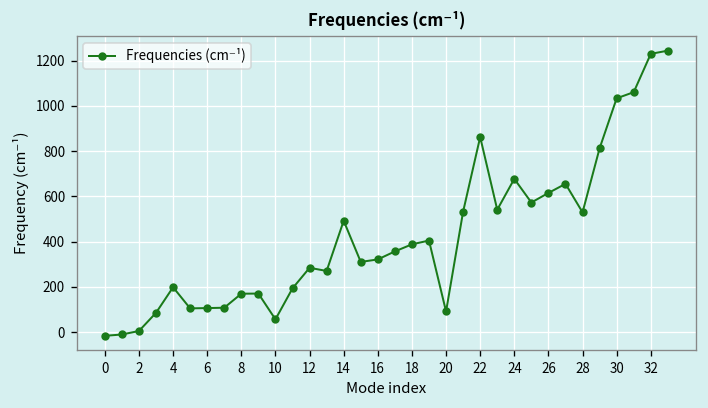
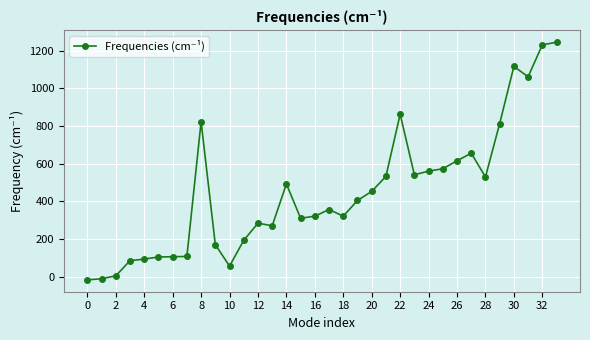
  {
    "0": -20,
    "2": 0,
-   "4": 200,
+   "4": 90,
    "6": 110,
-   "8": 170,
+   "8": 820,
    "10": 60,
    "12": 280,
    "14": 490,
    "16": 320,
-   "18": 390,
-   "20": 90,
+   "18": 320,
+   "20": 450,
    "22": 860,
-   "24": 680,
+   "24": 560,
    "26": 620,
    "28": 530,
-   "30": 1030,
+   "30": 1120,
    "32": 1230
  }
